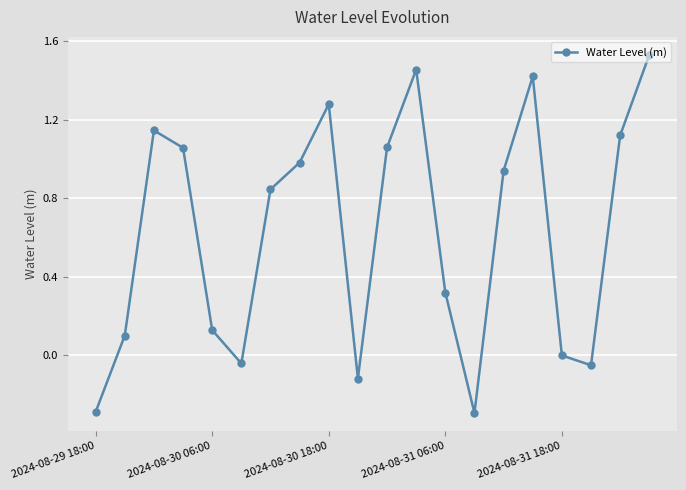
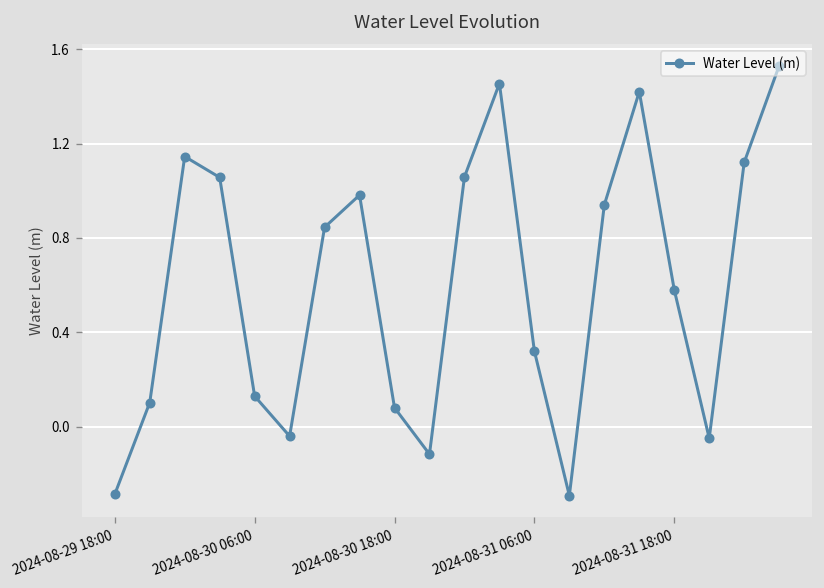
  {
    "2024-08-29 18:00": -0.29,
    "2024-08-30 06:00": 0.13,
-   "2024-08-30 18:00": 1.28,
+   "2024-08-30 18:00": 0.08,
    "2024-08-31 06:00": 0.32,
-   "2024-08-31 18:00": 0.00
+   "2024-08-31 18:00": 0.58
  }
